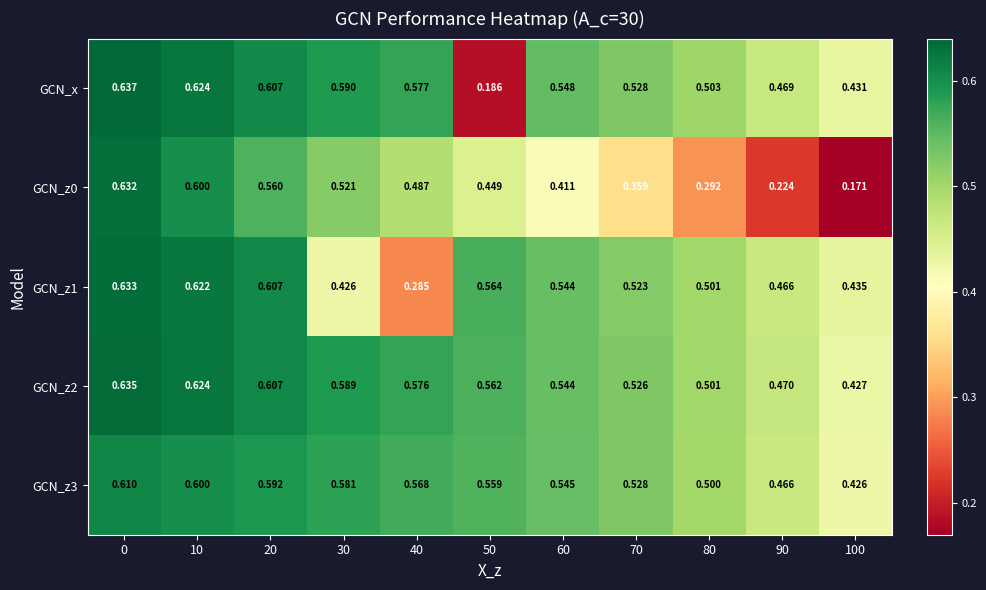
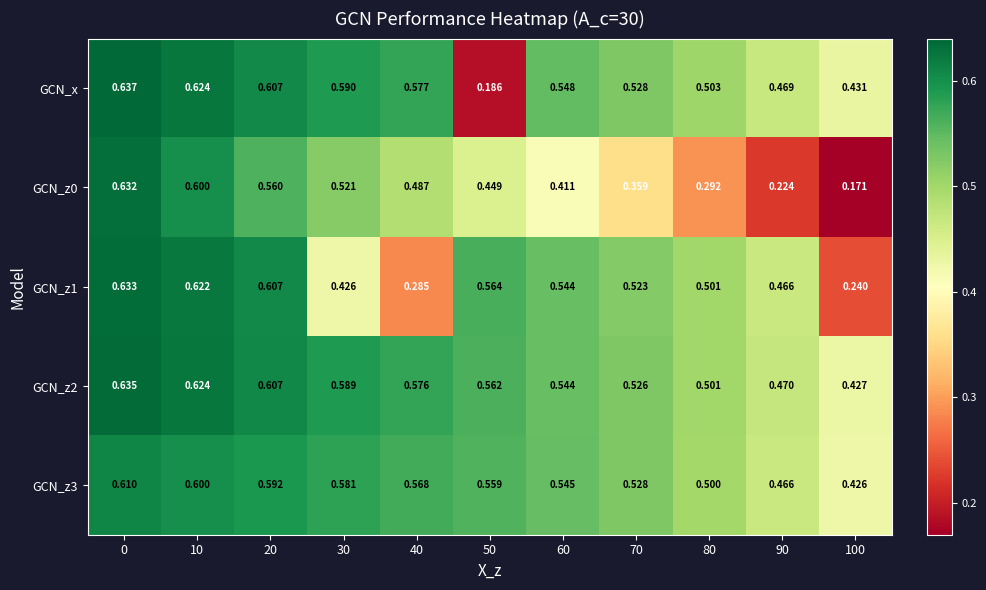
  {
    "GCN_x": {
      "0": 0.637,
      "10": 0.624,
      "20": 0.607,
      "30": 0.590,
      "40": 0.577,
      "50": 0.186,
      "60": 0.548,
      "70": 0.528,
      "80": 0.503,
      "90": 0.469,
      "100": 0.431
    },
    "GCN_z0": {
      "0": 0.632,
      "10": 0.600,
      "20": 0.560,
      "30": 0.521,
      "40": 0.487,
      "50": 0.449,
      "60": 0.411,
      "70": 0.359,
      "80": 0.292,
      "90": 0.224,
      "100": 0.171
    },
    "GCN_z1": {
      "0": 0.633,
      "10": 0.622,
      "20": 0.607,
      "30": 0.426,
      "40": 0.285,
      "50": 0.564,
      "60": 0.544,
      "70": 0.523,
      "80": 0.501,
      "90": 0.466,
-     "100": 0.435
+     "100": 0.240
    },
    "GCN_z2": {
      "0": 0.635,
      "10": 0.624,
      "20": 0.607,
      "30": 0.589,
      "40": 0.576,
      "50": 0.562,
      "60": 0.544,
      "70": 0.526,
      "80": 0.501,
      "90": 0.470,
      "100": 0.427
    },
    "GCN_z3": {
      "0": 0.610,
      "10": 0.600,
      "20": 0.592,
      "30": 0.581,
      "40": 0.568,
      "50": 0.559,
      "60": 0.545,
      "70": 0.528,
      "80": 0.500,
      "90": 0.466,
      "100": 0.426
    }
  }
